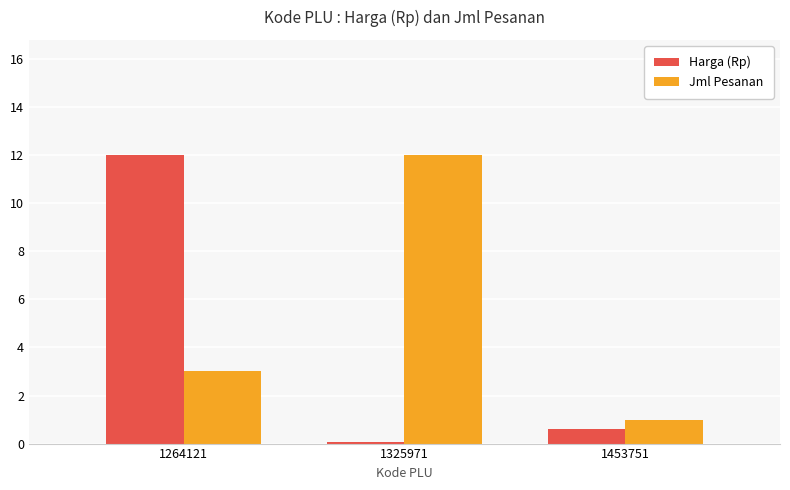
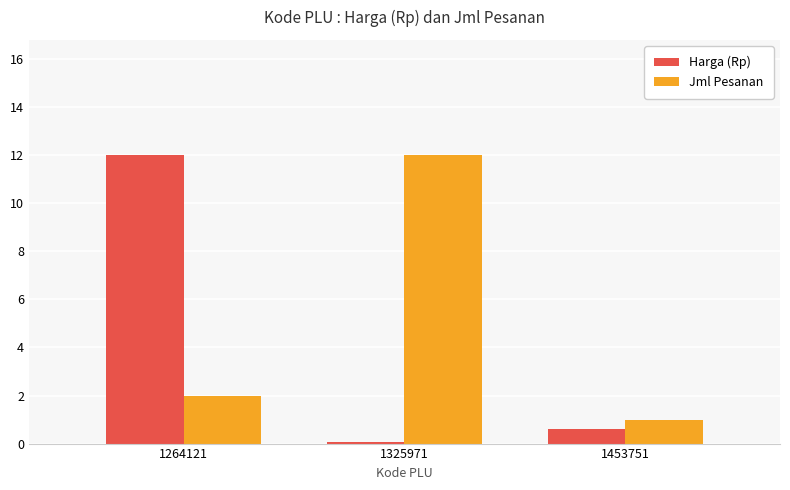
  {
    "Harga (Rp)": {
      "1264121": 12,
      "1453751": 0.6
    },
    "Jml Pesanan": {
-     "1264121": 3,
+     "1264121": 2,
      "1325971": 12,
      "1453751": 1
    }
  }
